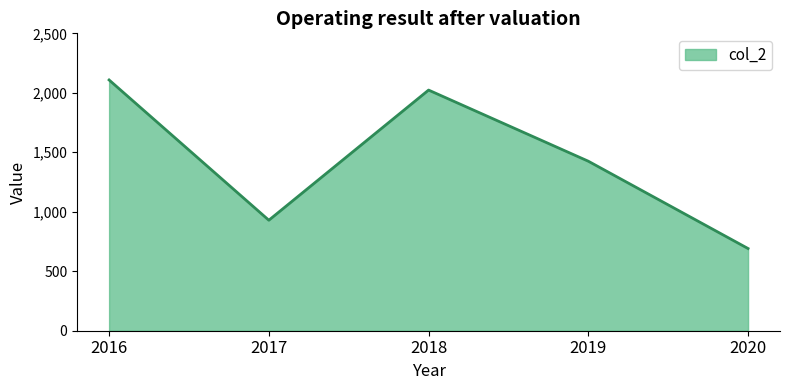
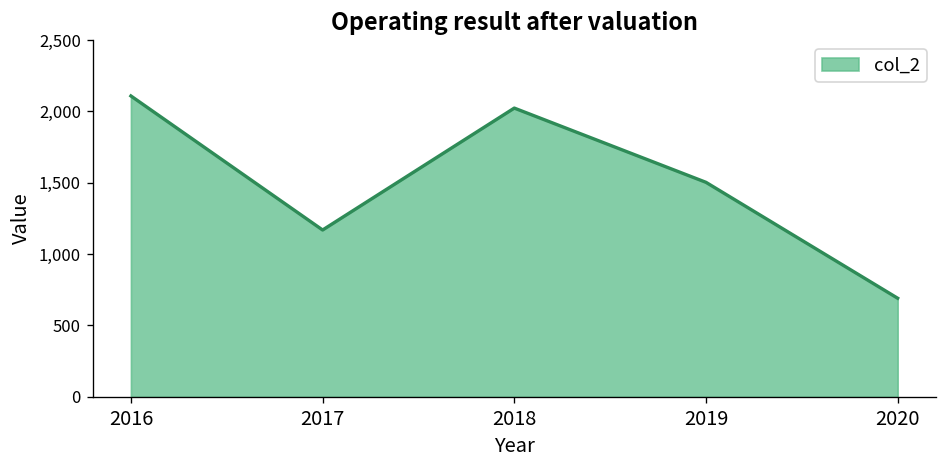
  {
    "2016": "2,110",
-   "2017": "930",
+   "2017": "1,170",
    "2018": "2,020",
-   "2019": "1,430",
+   "2019": "1,500",
    "2020": "690"
  }
